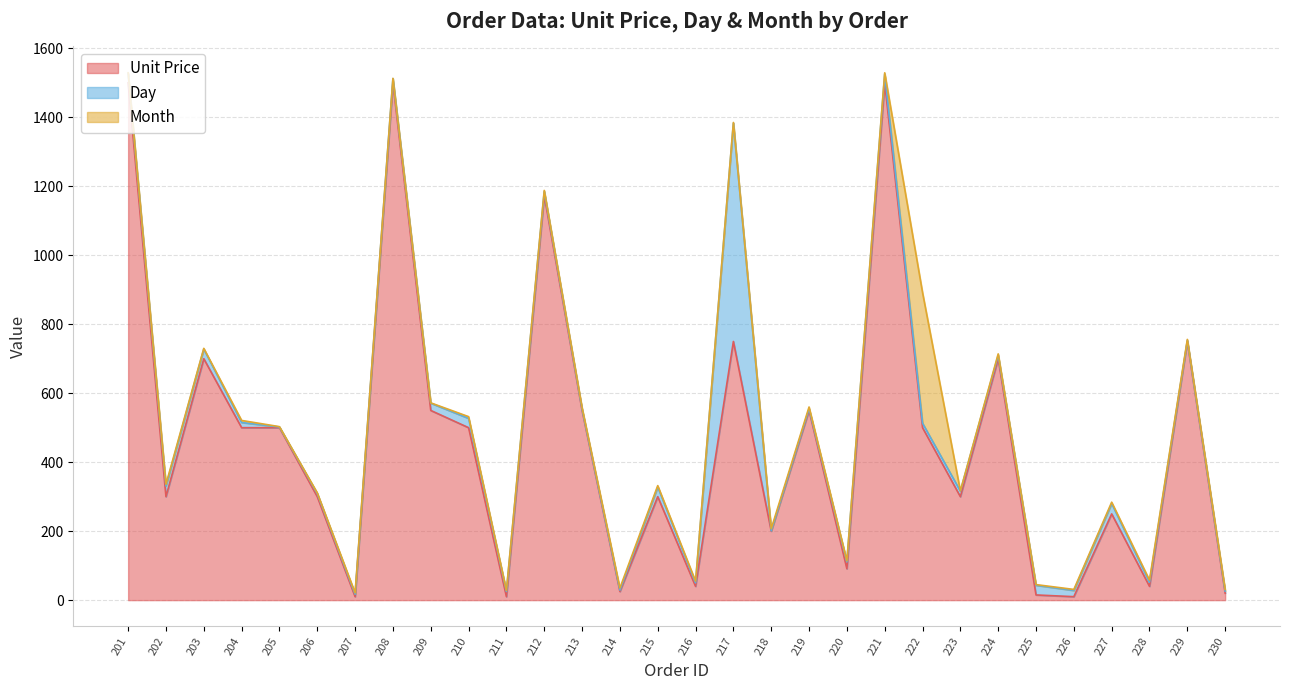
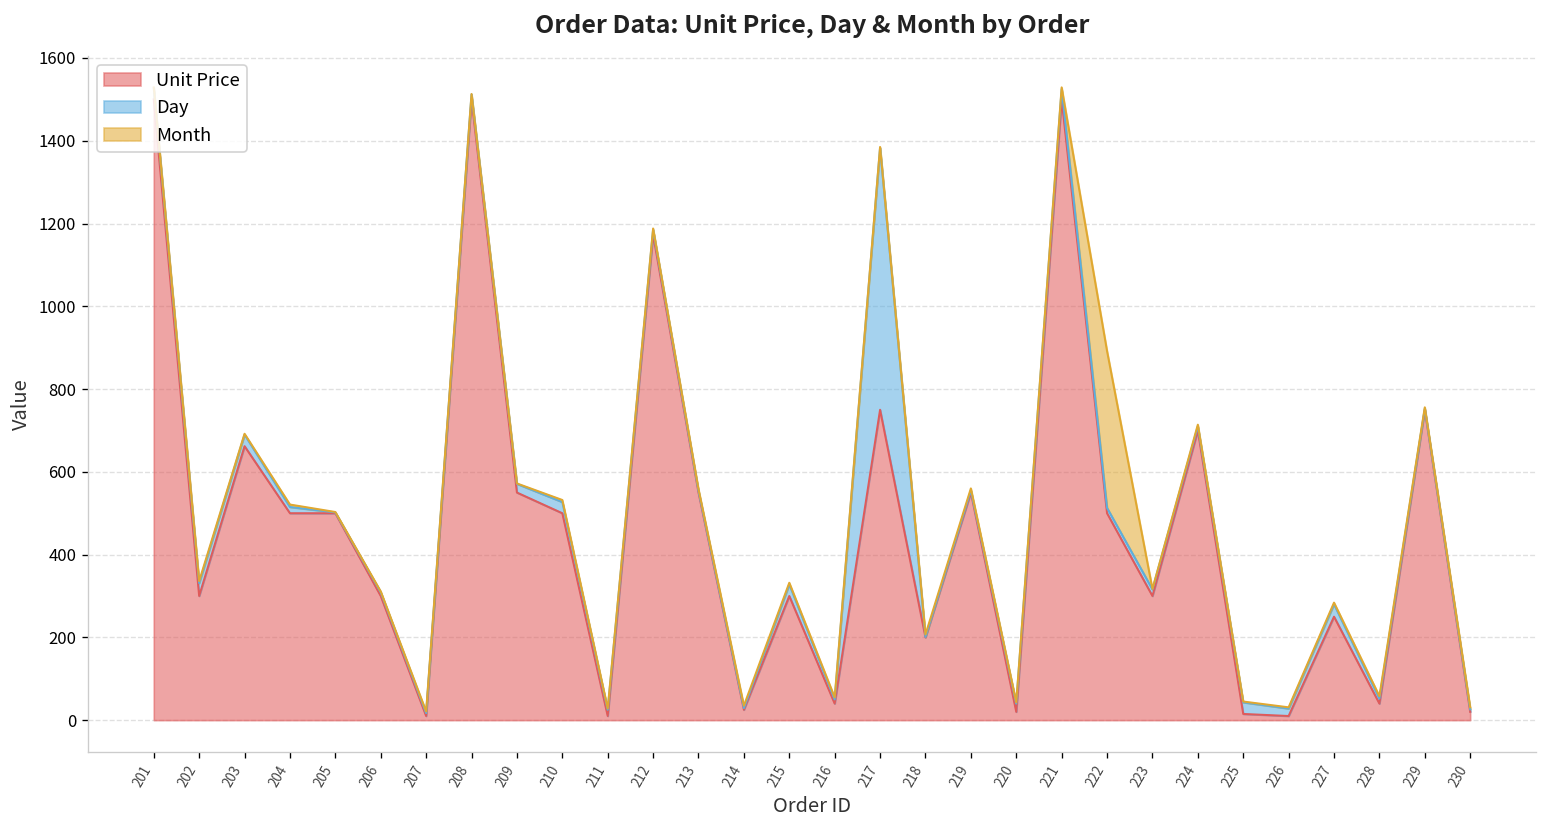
  {
    "Unit Price": {
      "202": 300,
-     "203": 700,
+     "203": 660,
      "204": 500,
      "206": 300,
      "208": 1500,
      "209": 550,
      "210": 500,
      "211": 10,
      "212": 1170,
      "215": 300,
      "216": 40,
      "217": 750,
-     "220": 90,
+     "220": 20,
      "221": 1500,
      "222": 500,
      "223": 300,
      "224": 700,
      "225": 20,
      "226": 10,
      "227": 250,
      "228": 40
    },
    "Day": {
      "222": 10
    },
    "Month": {
      "222": 380
    }
  }
